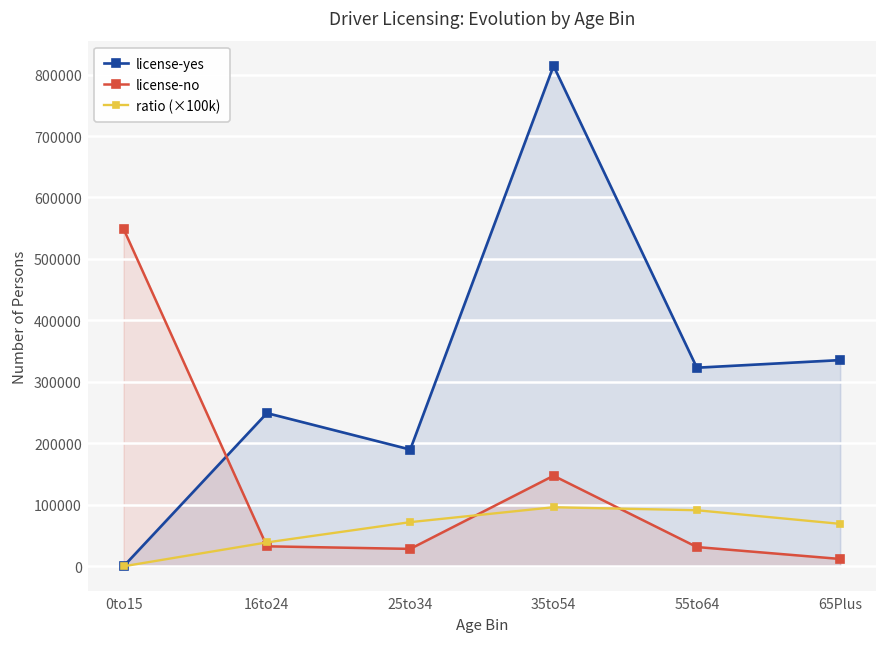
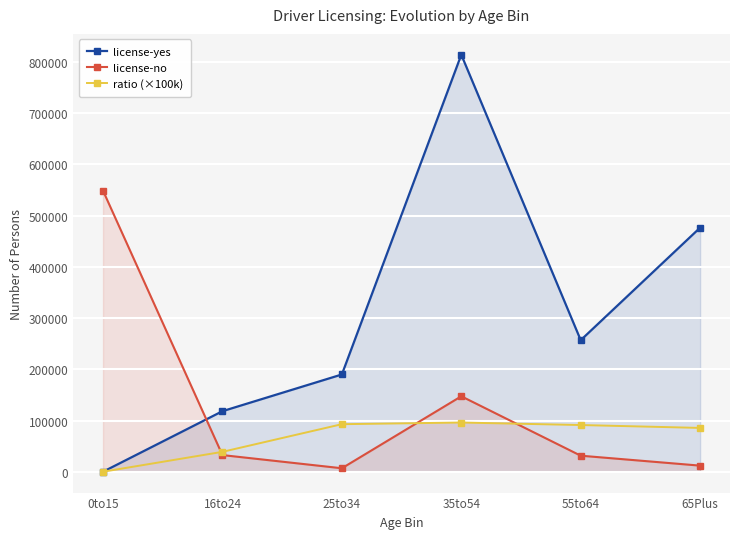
  {
    "license-yes": {
-     "16to24": 250000,
+     "16to24": 120000,
      "25to34": 190000,
      "35to54": 810000,
-     "55to64": 320000,
-     "65Plus": 340000
+     "55to64": 260000,
+     "65Plus": 480000
    },
    "license-no": {
      "0to15": 550000,
      "16to24": 30000,
-     "25to34": 30000,
+     "25to34": 10000,
      "35to54": 150000,
      "55to64": 30000,
      "65Plus": 10000
    },
    "ratio (×100k)": {
      "16to24": 40000,
-     "25to34": 70000,
+     "25to34": 90000,
      "35to54": 100000,
      "55to64": 90000,
-     "65Plus": 70000
+     "65Plus": 90000
    }
  }
